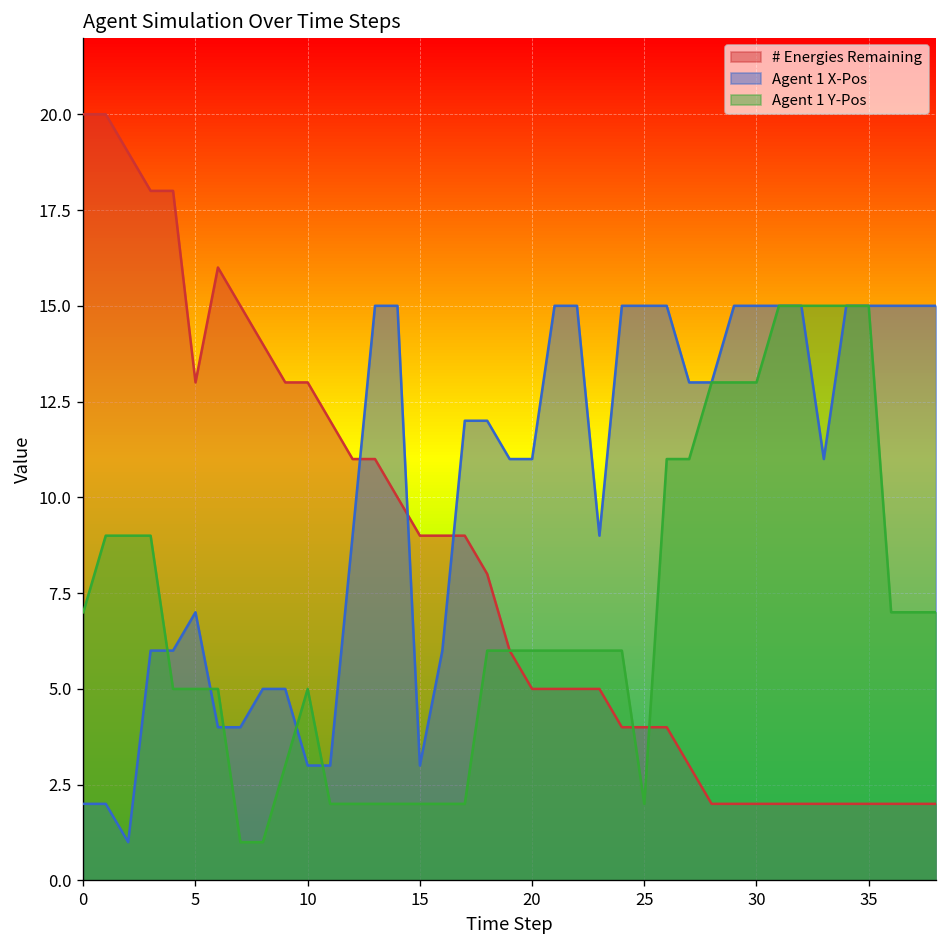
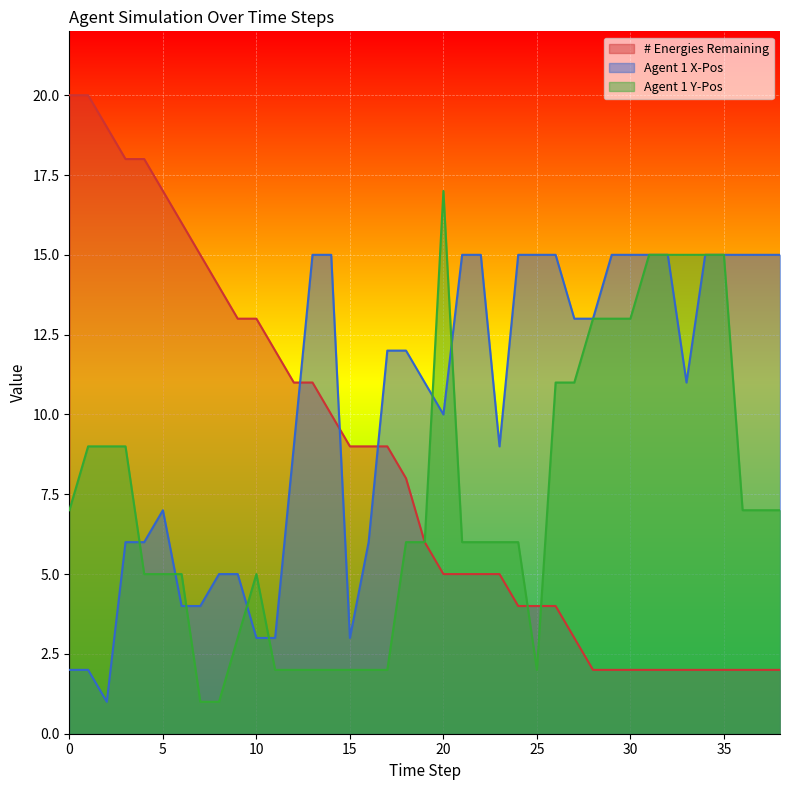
  {
    "# Energies Remaining": {
      "0": 20,
-     "5": 13,
+     "5": 17,
      "10": 13,
      "15": 9,
      "20": 5,
      "25": 4,
      "30": 2,
      "35": 2
    },
    "Agent 1 X-Pos": {
      "0": 2,
      "5": 7,
      "10": 3,
      "15": 3,
-     "20": 11,
+     "20": 10,
      "25": 15,
      "30": 15
    },
    "Agent 1 Y-Pos": {
      "0": 7,
      "5": 5,
      "10": 5,
      "15": 2,
-     "20": 6,
+     "20": 17,
      "25": 2,
      "30": 13
    }
  }
